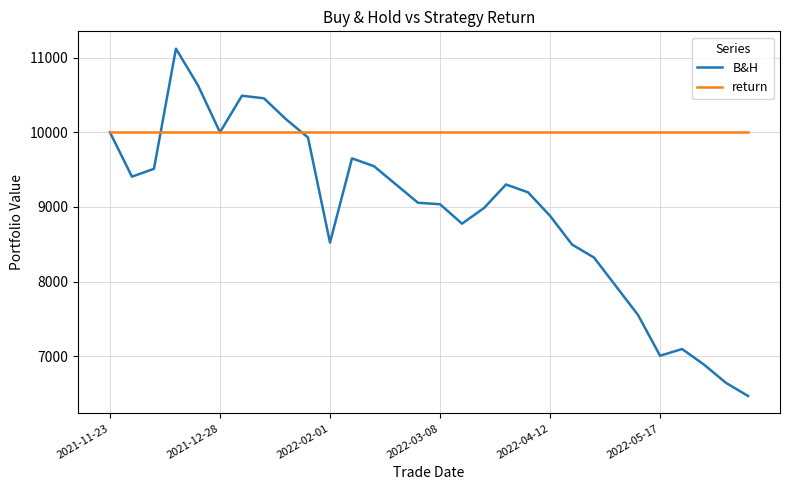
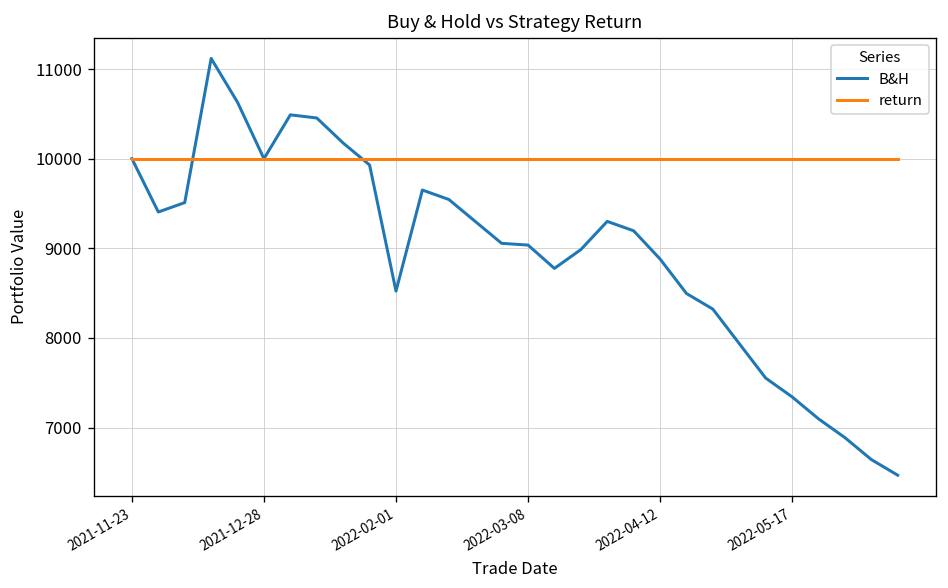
  {
    "B&H": {
      "2022-02-01": 8500,
      "2022-03-08": 9000,
      "2022-04-12": 8900,
-     "2022-05-17": 7000
+     "2022-05-17": 7300
    },
    "return": {
      "2022-02-01": 10000,
      "2022-03-08": 10000,
      "2022-04-12": 10000,
      "2022-05-17": 10000
    }
  }
